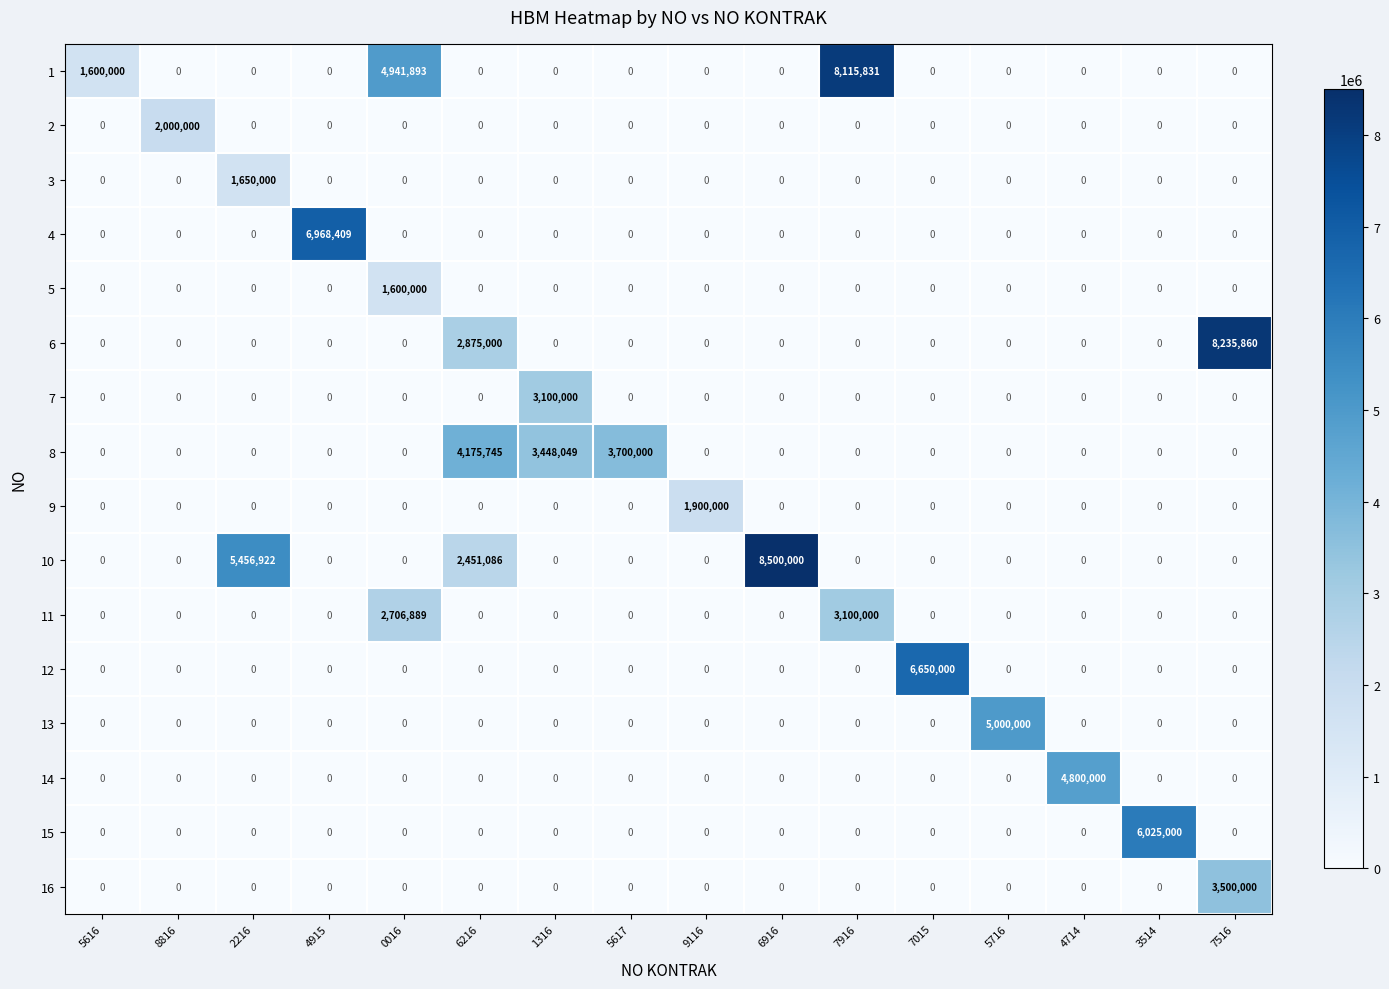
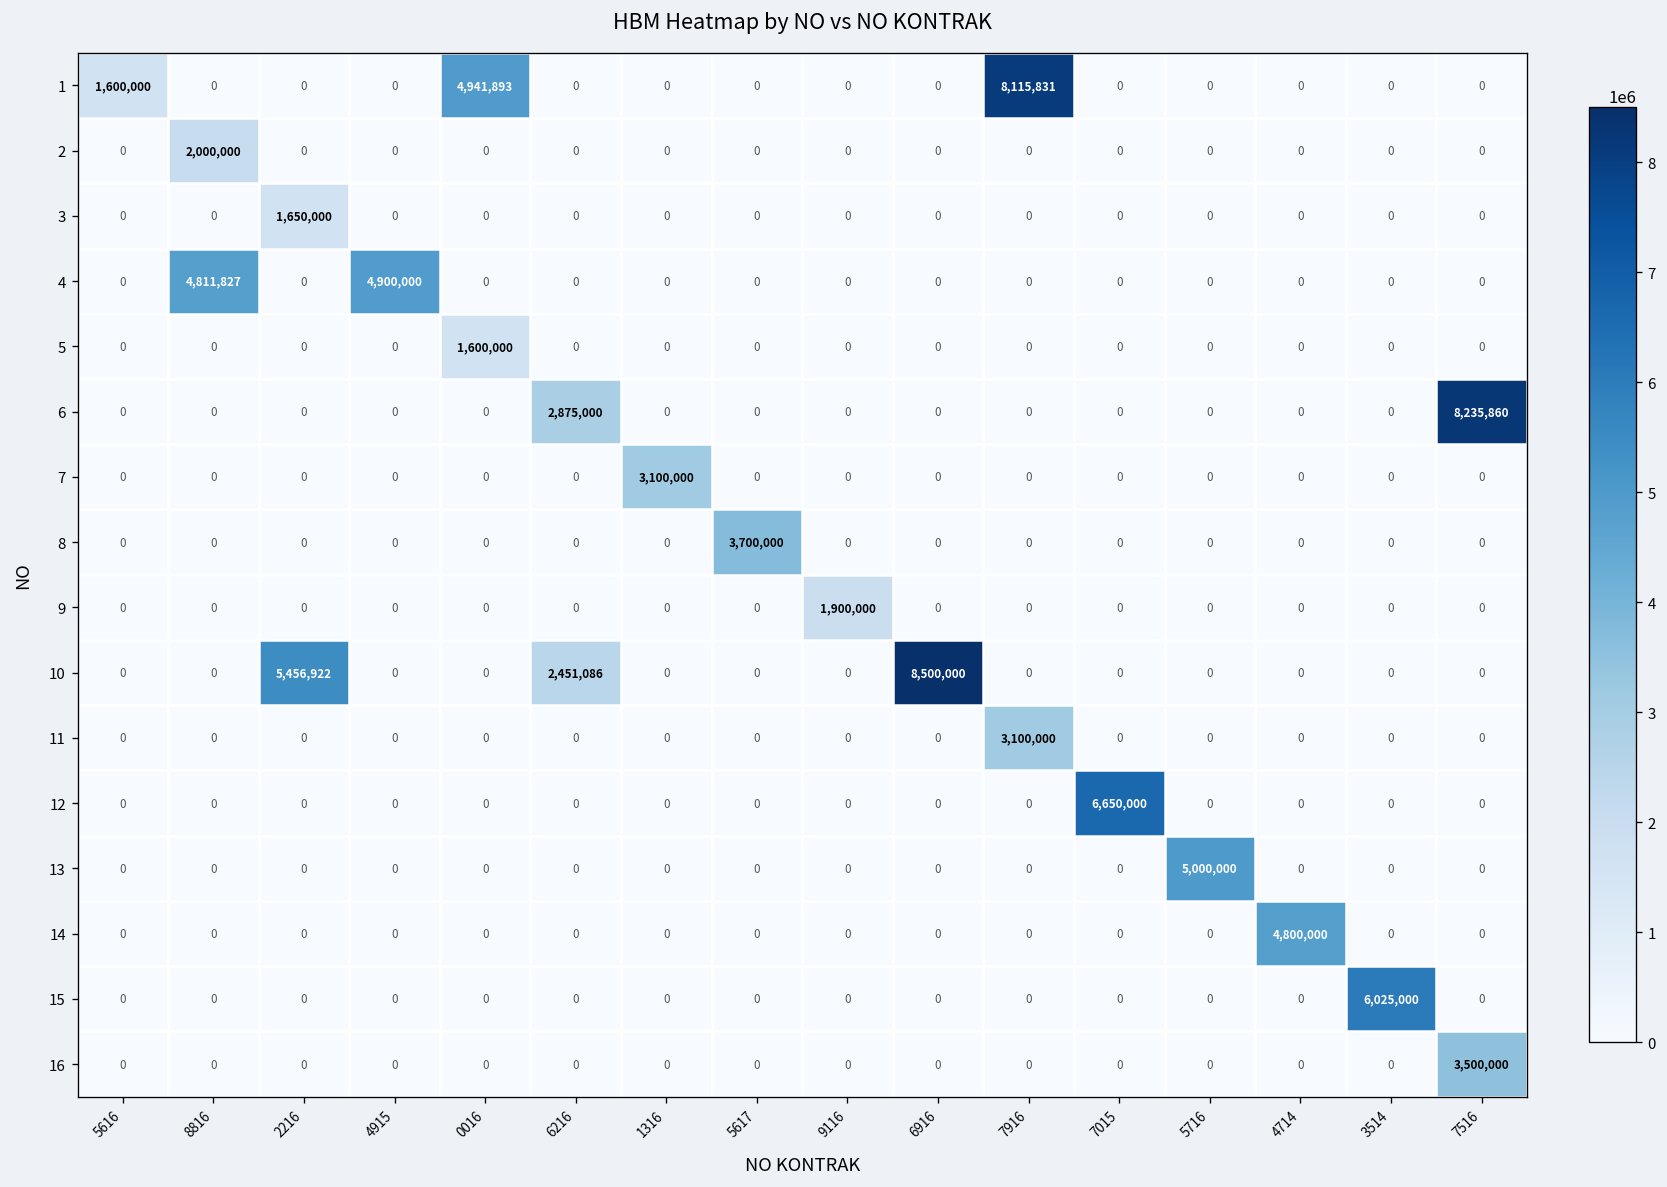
  {
    "4": {
      "5616": "0",
-     "8816": "0",
+     "8816": "4,811,827",
      "2216": "0",
-     "4915": "6,968,409",
+     "4915": "4,900,000",
      "0016": "0",
      "6216": "0",
      "1316": "0",
      "5617": "0",
      "9116": "0",
      "6916": "0",
      "7916": "0",
      "7015": "0",
      "5716": "0",
      "4714": "0",
      "3514": "0",
      "7516": "0"
    },
    "8": {
      "5616": "0",
      "8816": "0",
      "2216": "0",
      "4915": "0",
      "0016": "0",
-     "6216": "4,175,745",
-     "1316": "3,448,049",
+     "6216": "0",
+     "1316": "0",
      "5617": "3,700,000",
      "9116": "0",
      "6916": "0",
      "7916": "0",
      "7015": "0",
      "5716": "0",
      "4714": "0",
      "3514": "0",
      "7516": "0"
    },
    "11": {
      "5616": "0",
      "8816": "0",
      "2216": "0",
      "4915": "0",
-     "0016": "2,706,889",
+     "0016": "0",
      "6216": "0",
      "1316": "0",
      "5617": "0",
      "9116": "0",
      "6916": "0",
      "7916": "3,100,000",
      "7015": "0",
      "5716": "0",
      "4714": "0",
      "3514": "0",
      "7516": "0"
    }
  }
